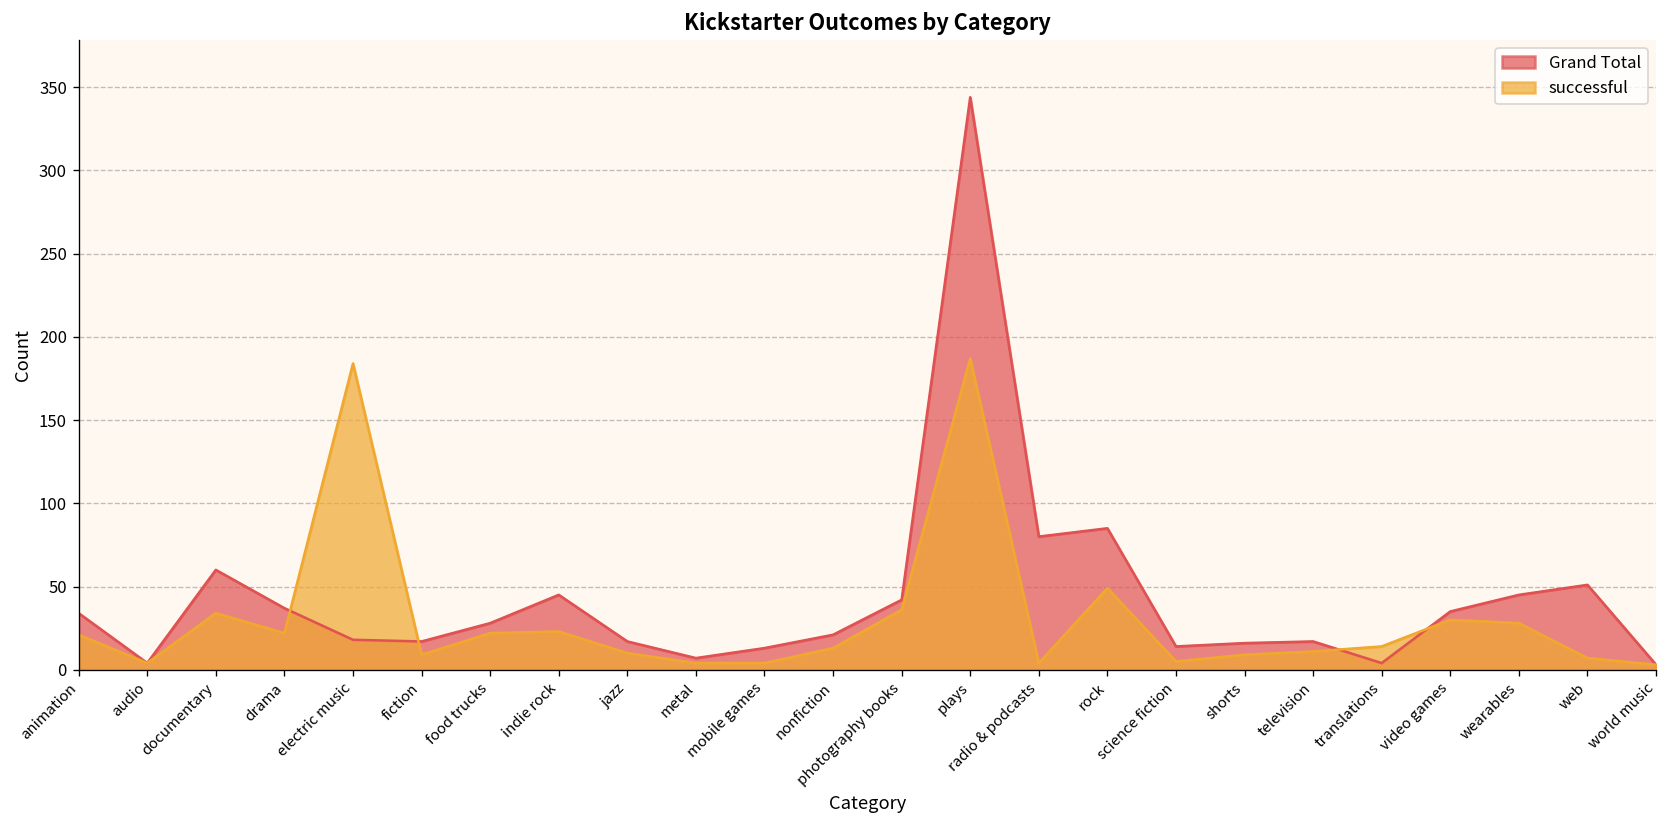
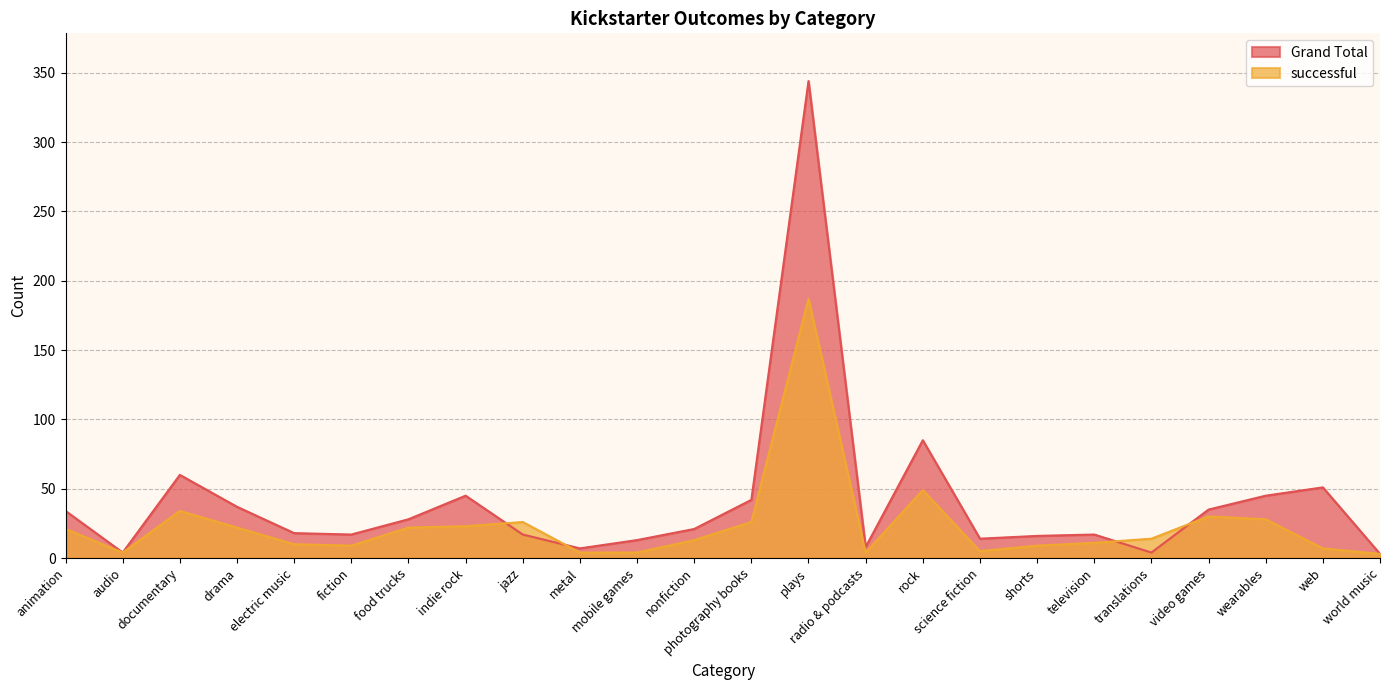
  {
    "Grand Total": {
      "animation": 34,
      "documentary": 60,
      "drama": 37,
      "electric music": 18,
      "fiction": 17,
      "food trucks": 28,
      "indie rock": 45,
      "jazz": 17,
      "metal": 7,
      "mobile games": 13,
      "nonfiction": 21,
      "photography books": 42,
      "plays": 344,
-     "radio & podcasts": 80,
+     "radio & podcasts": 8,
      "rock": 85,
      "science fiction": 14,
      "shorts": 16,
      "television": 17,
      "translations": 4,
      "video games": 35,
      "wearables": 45,
      "web": 51
    },
    "successful": {
      "animation": 21,
      "documentary": 34,
      "drama": 22,
-     "electric music": 184,
+     "electric music": 10,
      "fiction": 9,
      "food trucks": 22,
      "indie rock": 23,
-     "jazz": 10,
+     "jazz": 26,
      "metal": 4,
      "mobile games": 4,
      "nonfiction": 13,
-     "photography books": 36,
+     "photography books": 26,
      "plays": 187,
      "radio & podcasts": 4,
      "rock": 49,
      "science fiction": 5,
      "shorts": 9,
      "television": 11,
      "translations": 14,
      "video games": 30,
      "wearables": 28,
      "web": 7
    }
  }
